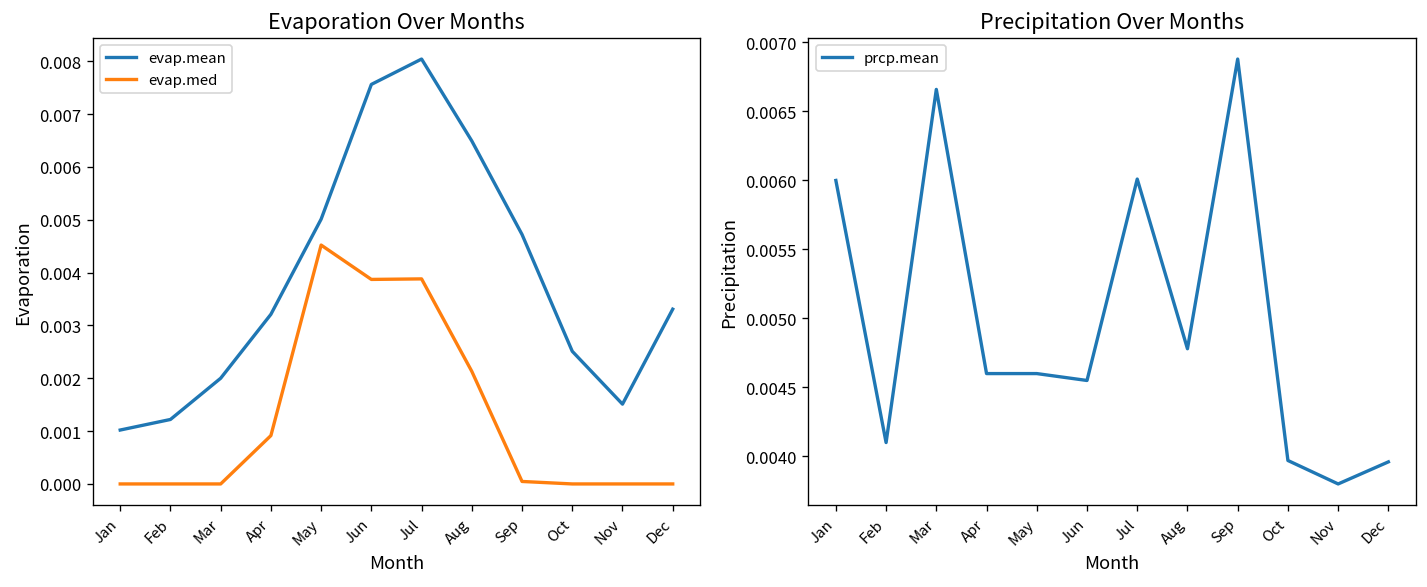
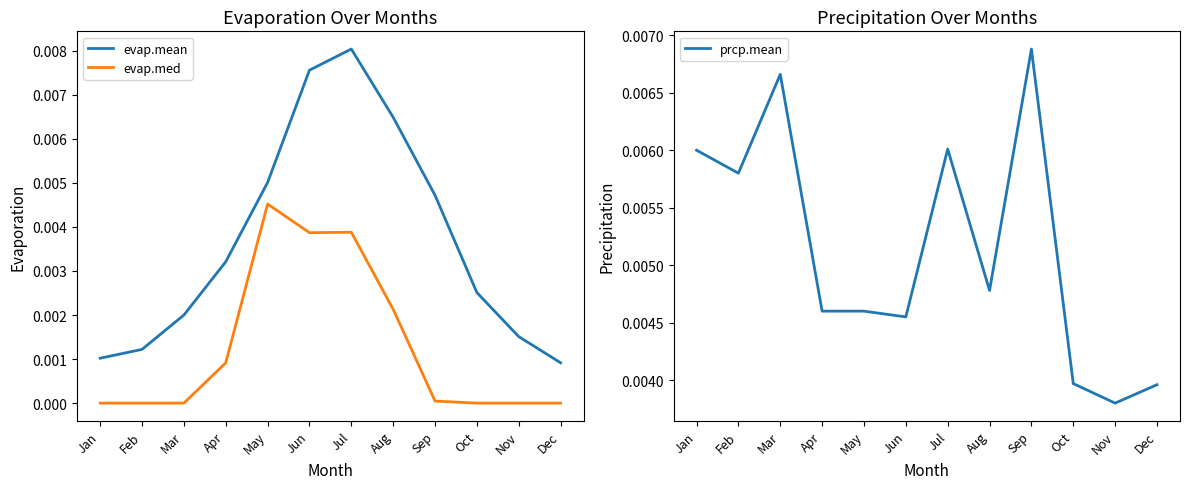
  {
    "Evaporation Over Months": {
      "evap.mean": {
        "Jan": 0.0010,
        "Feb": 0.0012,
        "Mar": 0.0020,
        "Apr": 0.0032,
        "May": 0.0050,
        "Jun": 0.0076,
        "Jul": 0.0080,
        "Aug": 0.0065,
        "Sep": 0.0047,
        "Oct": 0.0025,
        "Nov": 0.0015,
-       "Dec": 0.0033
+       "Dec": 0.0009
      },
      "evap.med": {
        "Jan": 0.0000,
        "Feb": 0.0000,
        "Mar": 0.0000,
        "Apr": 0.0009,
        "May": 0.0045,
        "Jun": 0.0039,
        "Jul": 0.0039,
        "Aug": 0.0021,
        "Sep": 0.0000,
        "Oct": 0.0000,
        "Nov": 0.0000,
        "Dec": 0.0000
      }
    },
    "Precipitation Over Months": {
      "Jan": 0.0060,
-     "Feb": 0.0041,
+     "Feb": 0.0058,
      "Mar": 0.00666,
      "Apr": 0.0046,
      "May": 0.0046,
      "Jun": 0.00455,
      "Jul": 0.0060,
      "Aug": 0.0048,
      "Sep": 0.0069,
      "Oct": 0.00397,
      "Nov": 0.0038,
      "Dec": 0.00396
    }
  }
